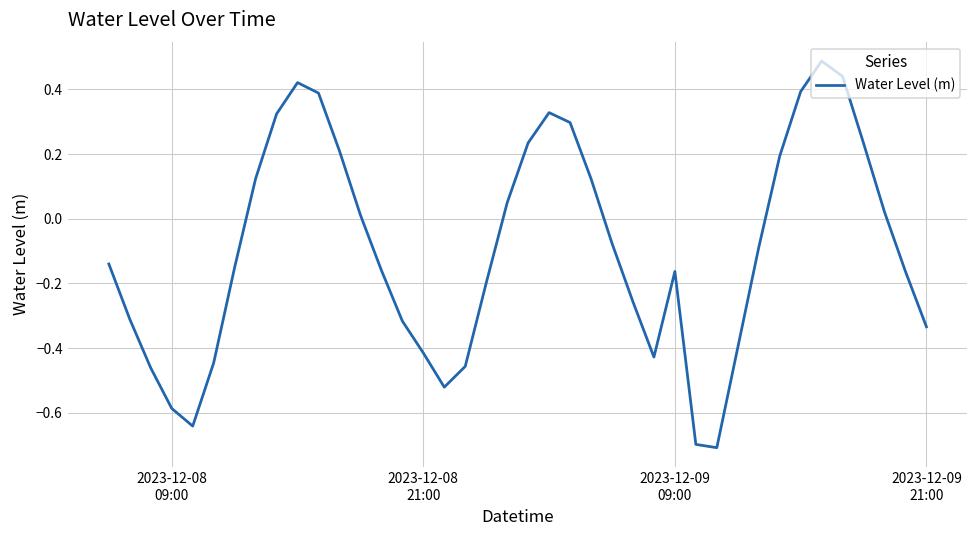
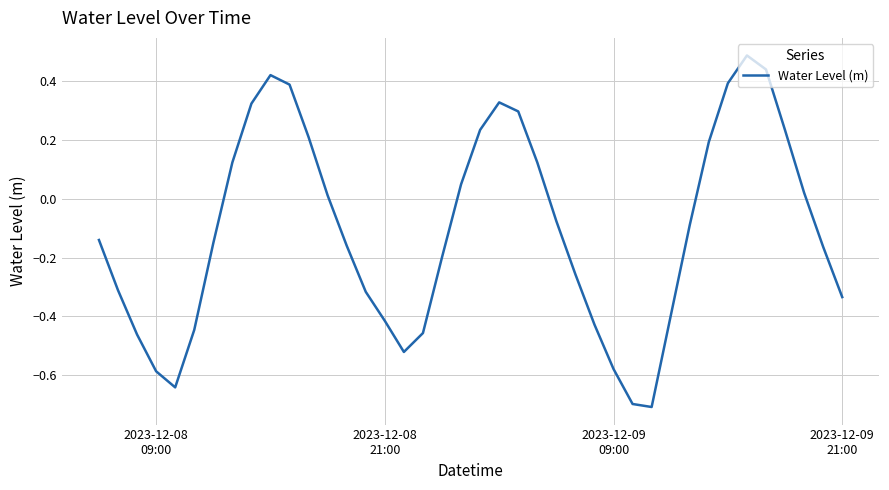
  {
    "2023-12-08 09:00": -0.59,
    "2023-12-08 21:00": -0.42,
-   "2023-12-09 09:00": -0.16,
+   "2023-12-09 09:00": -0.58,
    "2023-12-09 21:00": -0.33
  }
